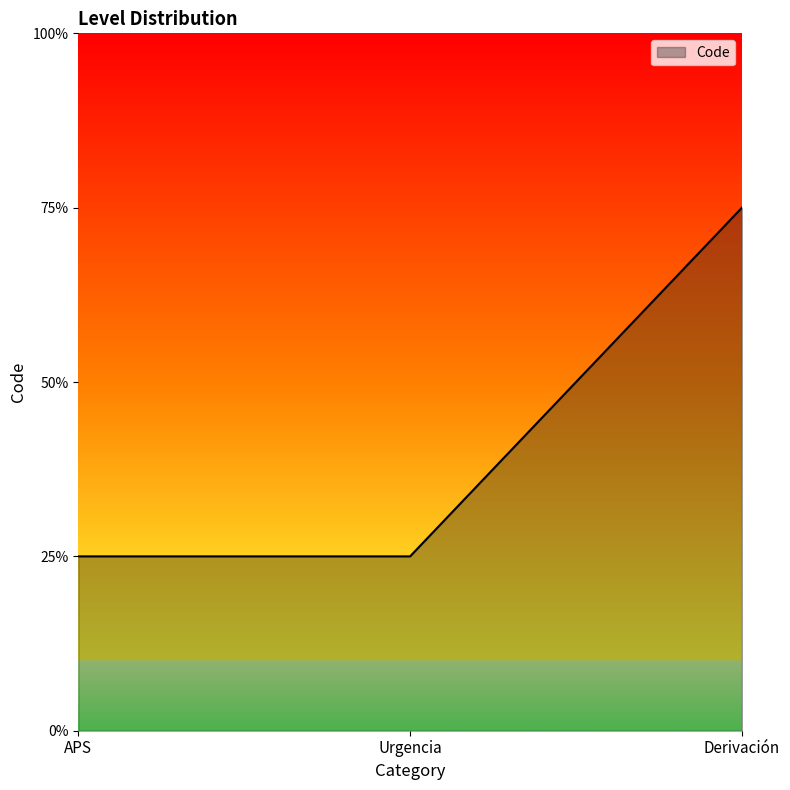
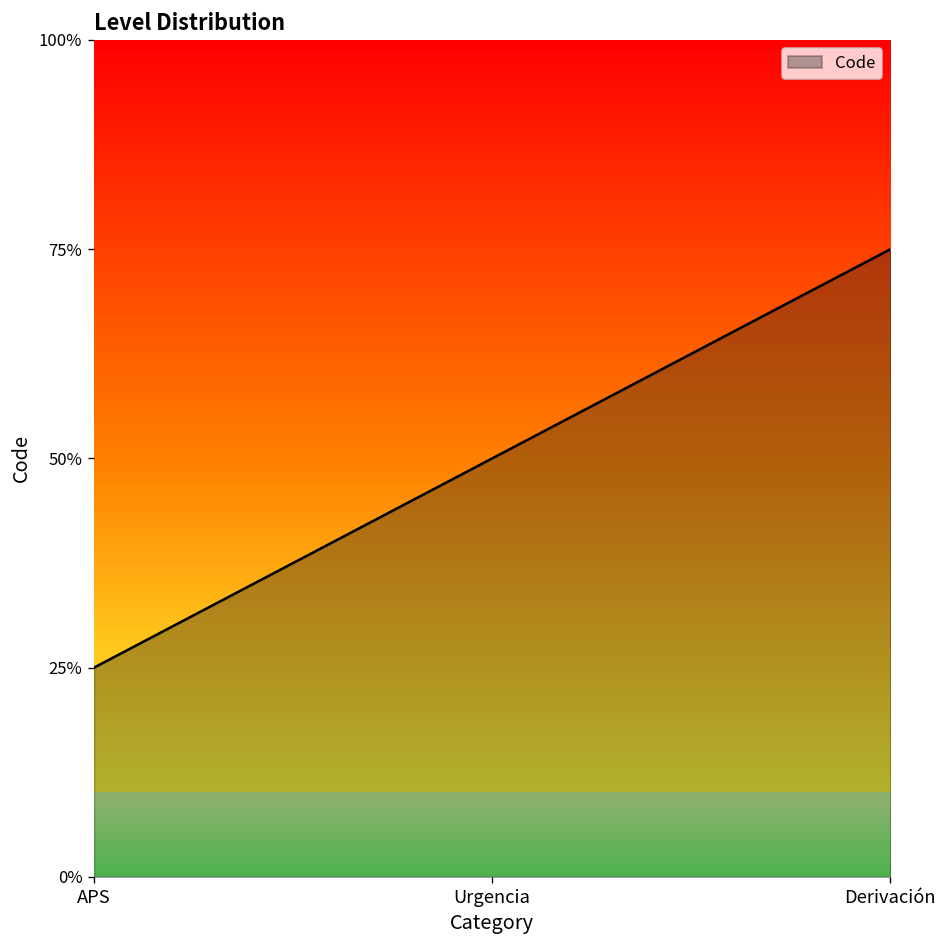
  {
    "APS": "25%",
-   "Urgencia": "25%",
+   "Urgencia": "50%",
    "Derivación": "75%"
  }
